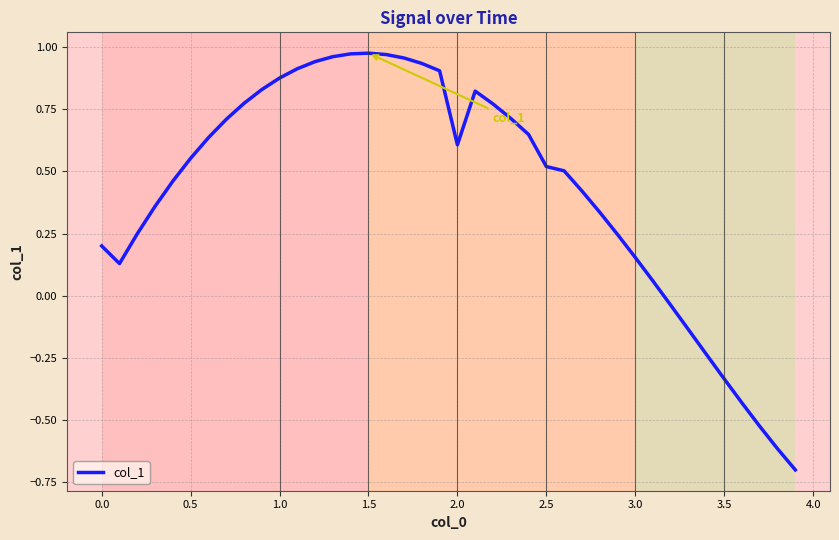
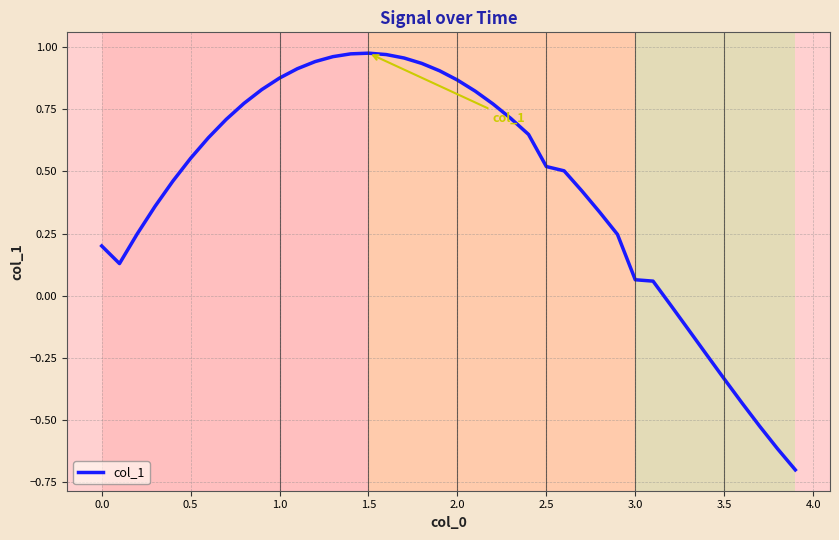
  {
    "0.0": 0.20,
    "0.5": 0.55,
    "1.0": 0.88,
    "1.5": 0.98,
-   "2.0": 0.61,
+   "2.0": 0.87,
    "2.5": 0.52,
-   "3.0": 0.15,
+   "3.0": 0.06,
    "3.5": -0.33
  }
